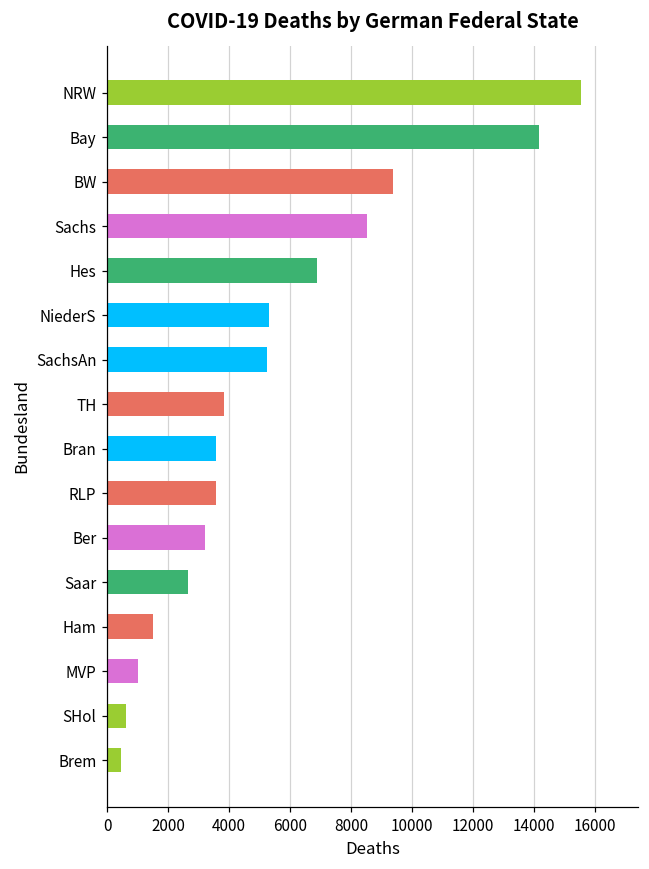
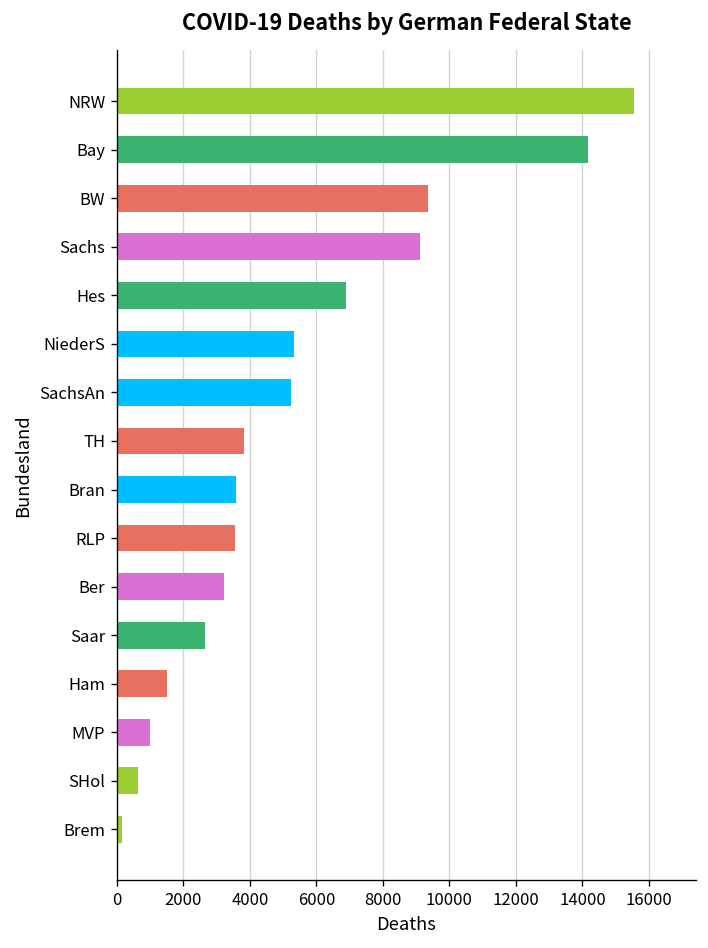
  {
    "NRW": 15600,
    "Bay": 14200,
    "BW": 9400,
-   "Sachs": 8500,
+   "Sachs": 9100,
    "Hes": 6900,
    "NiederS": 5300,
    "SachsAn": 5200,
    "TH": 3800,
    "Bran": 3600,
    "RLP": 3600,
    "Ber": 3200,
    "Saar": 2600,
    "Ham": 1500,
    "MVP": 1000,
    "SHol": 600,
-   "Brem": 500
+   "Brem": 200
  }
